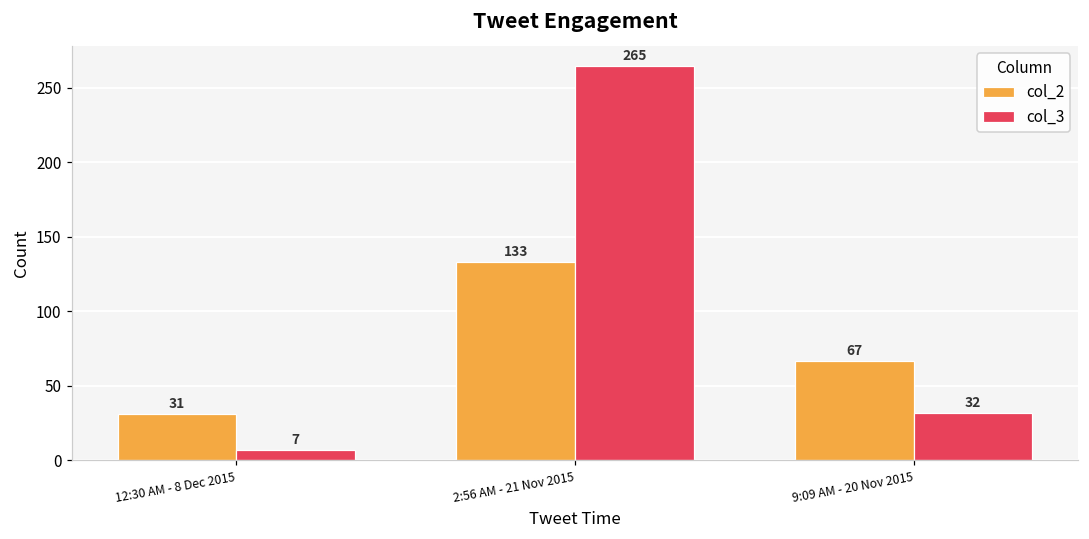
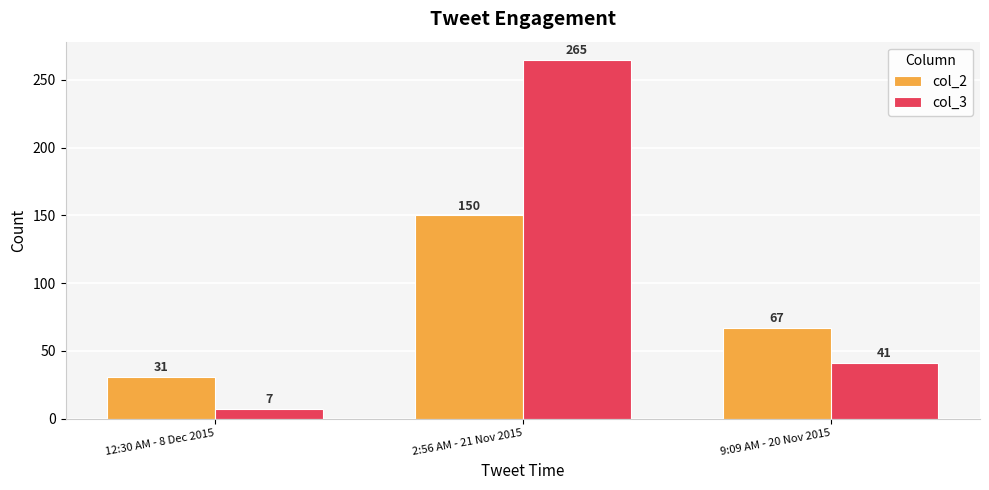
  {
    "col_2": {
      "12:30 AM - 8 Dec 2015": 31,
-     "2:56 AM - 21 Nov 2015": 133,
+     "2:56 AM - 21 Nov 2015": 150,
      "9:09 AM - 20 Nov 2015": 67
    },
    "col_3": {
      "12:30 AM - 8 Dec 2015": 7,
      "2:56 AM - 21 Nov 2015": 265,
-     "9:09 AM - 20 Nov 2015": 32
+     "9:09 AM - 20 Nov 2015": 41
    }
  }
